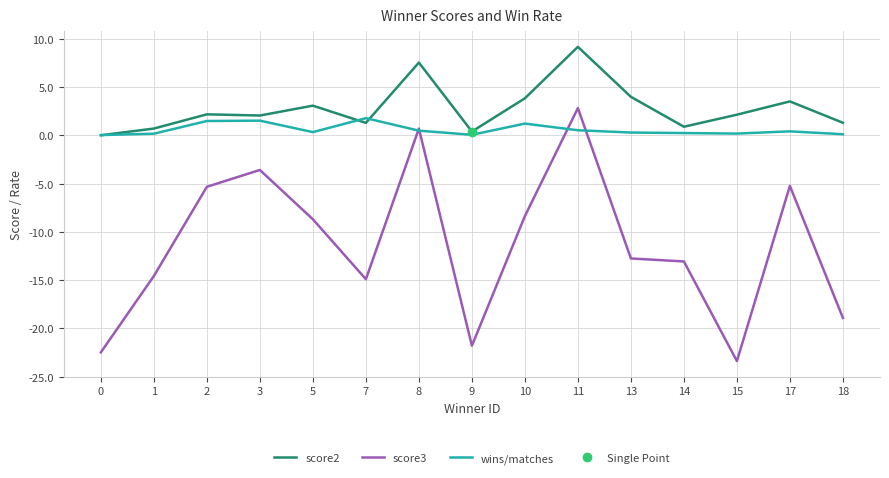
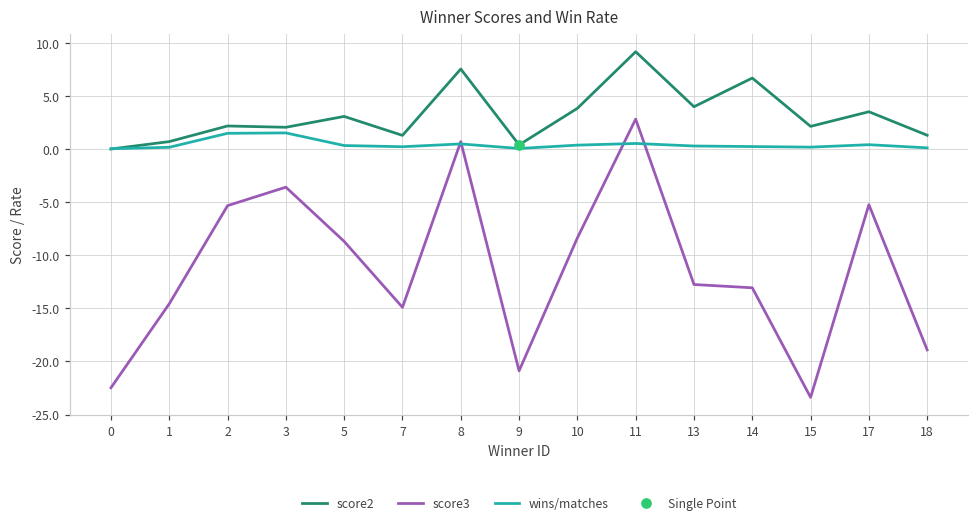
  {
    "score2": {
      "1": 1,
      "2": 2,
      "3": 2,
      "5": 3,
      "7": 1,
      "8": 8,
      "10": 4,
      "11": 9,
      "13": 4,
-     "14": 1,
+     "14": 7,
      "15": 2,
      "17": 4,
      "18": 1
    },
    "score3": {
      "0": -22,
      "1": -15,
      "2": -5,
      "3": -4,
      "5": -9,
      "7": -15,
-     "9": -22,
+     "9": -21,
      "10": -8,
      "11": 3,
      "13": -13,
      "14": -13,
      "15": -23,
      "17": -5,
      "18": -19
    },
    "wins/matches": {
      "1": 0,
      "2": 1,
      "3": 2,
      "5": 0,
-     "7": 2,
+     "7": 0,
      "9": 0,
-     "10": 1,
+     "10": 0,
      "11": 1,
      "13": 0,
      "14": 0,
      "15": 0,
      "17": 0,
      "18": 0
    }
  }
